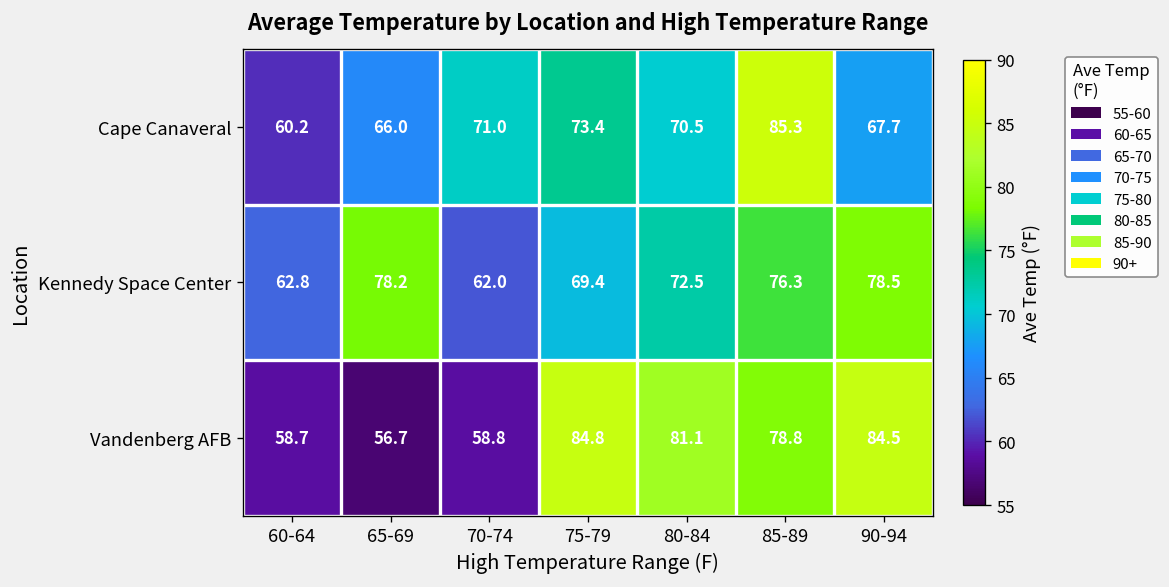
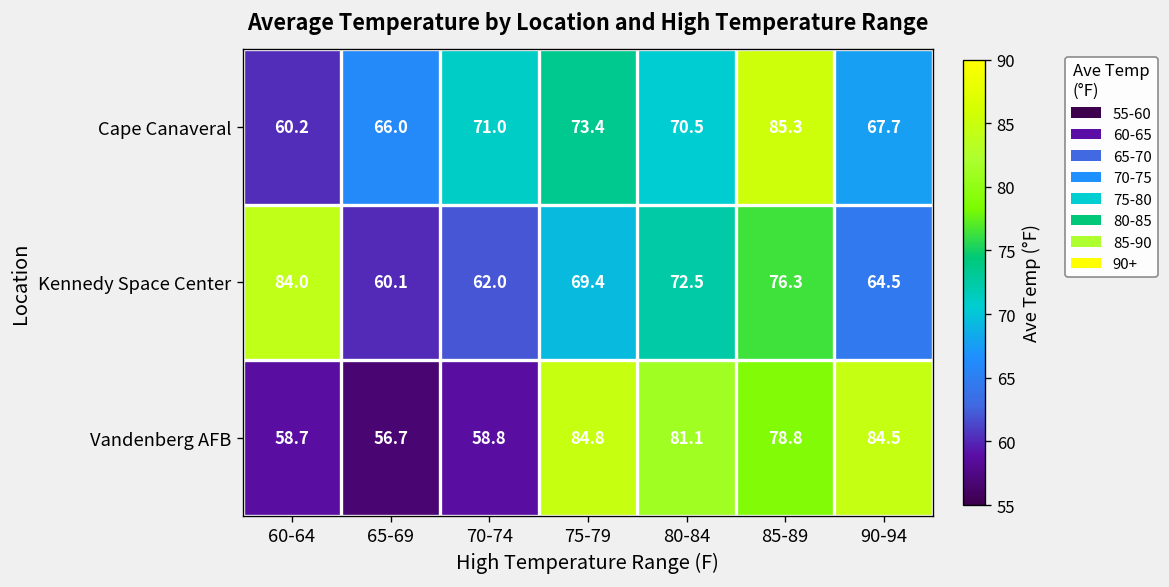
  {
    "Cape Canaveral": {
      "60-64": 60.2,
      "65-69": 66.0,
      "70-74": 71.0,
      "75-79": 73.4,
      "80-84": 70.5,
      "85-89": 85.3,
      "90-94": 67.7
    },
    "Kennedy Space Center": {
-     "60-64": 62.8,
-     "65-69": 78.2,
+     "60-64": 84.0,
+     "65-69": 60.1,
      "70-74": 62.0,
      "75-79": 69.4,
      "80-84": 72.5,
      "85-89": 76.3,
-     "90-94": 78.5
+     "90-94": 64.5
    },
    "Vandenberg AFB": {
      "60-64": 58.7,
      "65-69": 56.7,
      "70-74": 58.8,
      "75-79": 84.8,
      "80-84": 81.1,
      "85-89": 78.8,
      "90-94": 84.5
    }
  }
